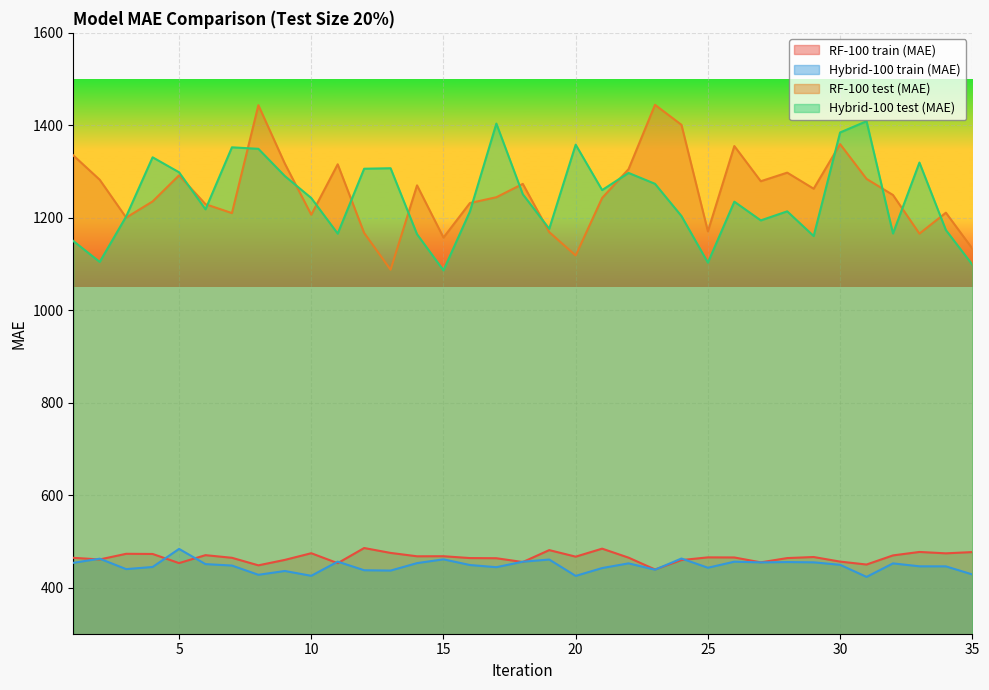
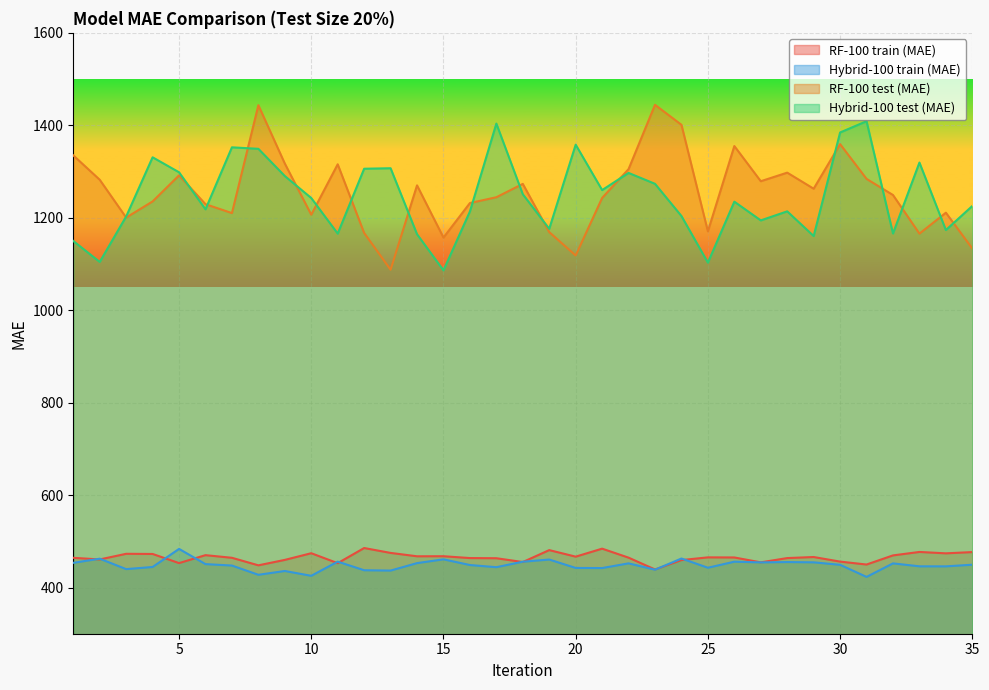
  {
    "Hybrid-100 train (MAE)": {
      "5": 480,
      "10": 430,
      "15": 460,
-     "20": 430,
+     "20": 440,
      "25": 440,
      "30": 450,
-     "35": 430
+     "35": 450
    },
    "Hybrid-100 test (MAE)": {
      "5": 1300,
      "10": 1240,
      "15": 1090,
      "20": 1360,
      "25": 1100,
      "30": 1380,
-     "35": 1100
+     "35": 1230
    }
  }
